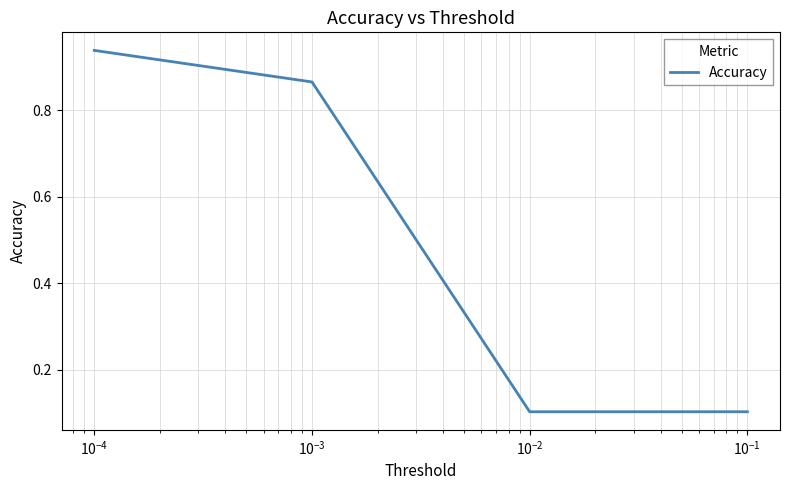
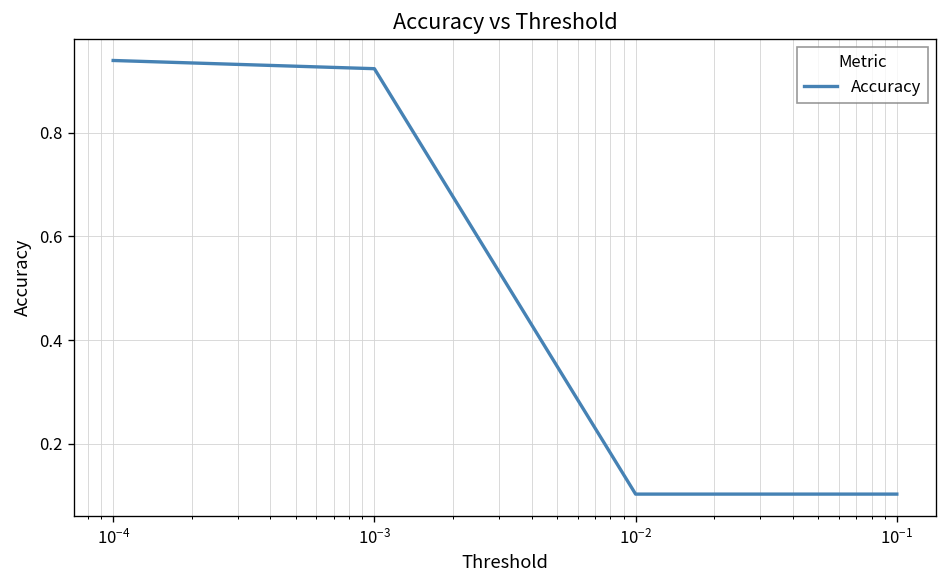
  {
    "10^-4": 0.94,
-   "10^-3": 0.87,
+   "10^-3": 0.92,
    "10^-2": 0.10,
    "10^-1": 0.10
  }
